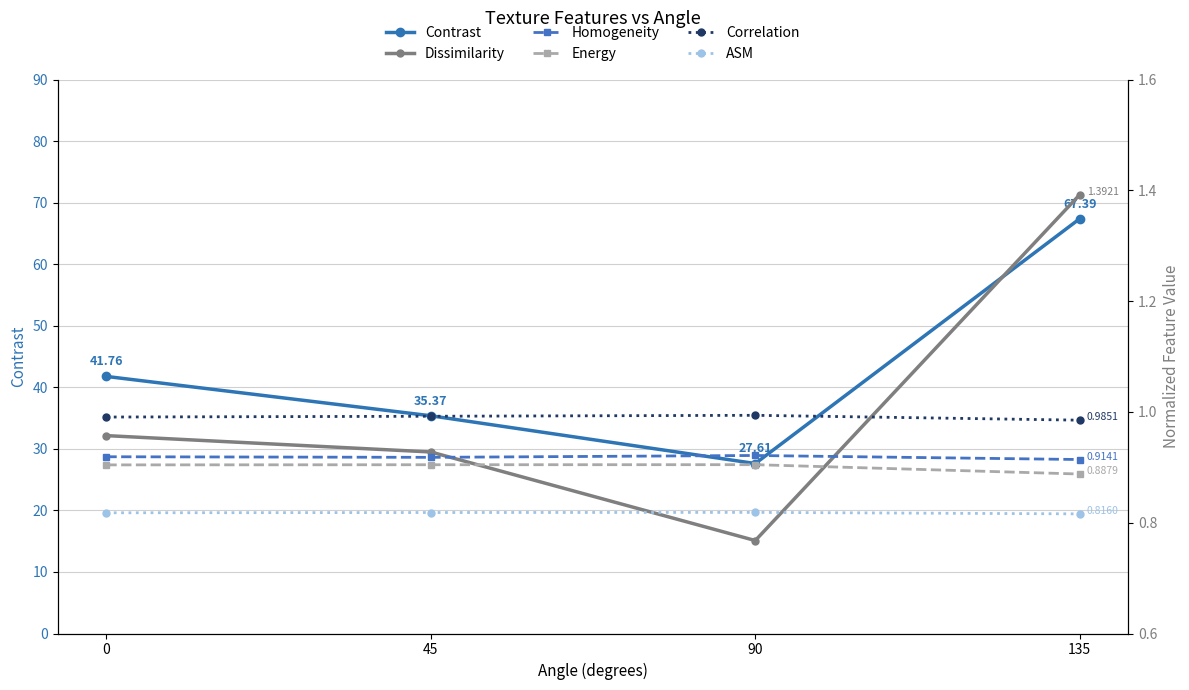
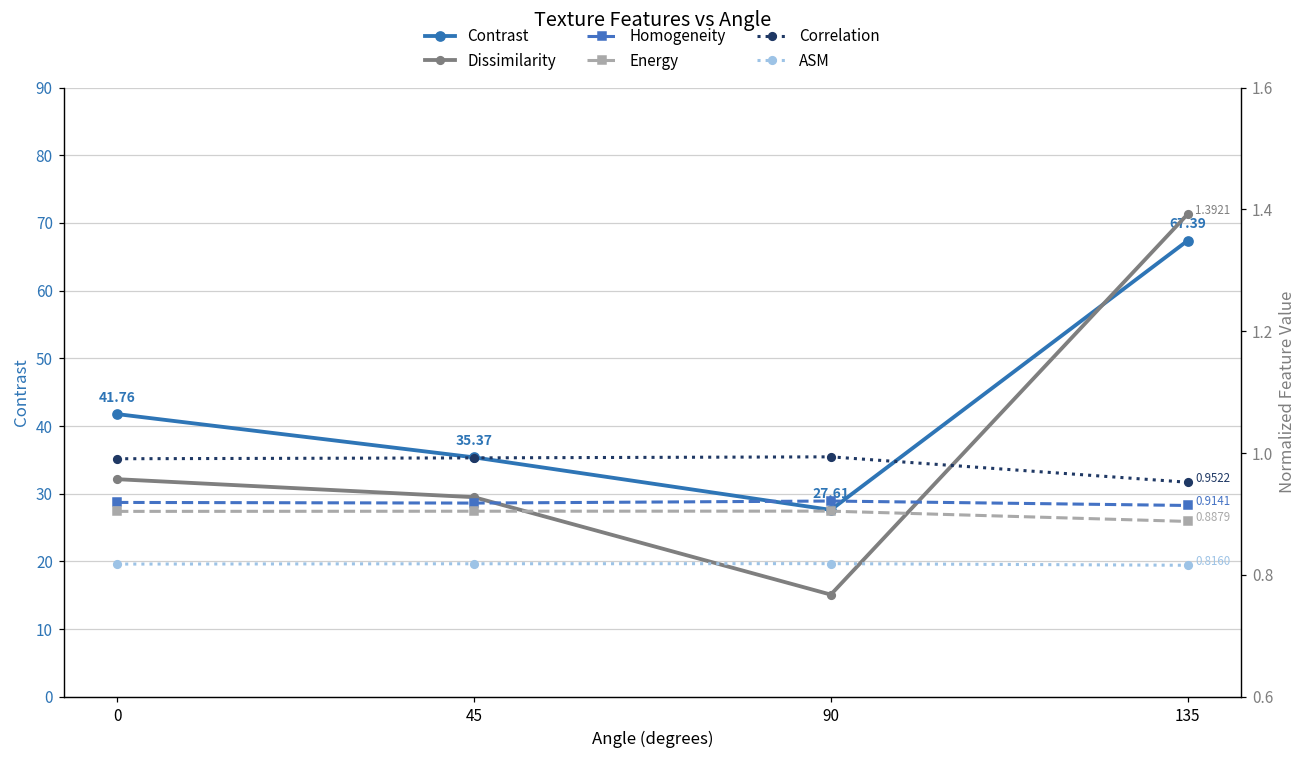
  {
    "Dissimilarity": {
      "135": 1.3921
    },
    "Energy": {
      "135": 0.8879
    },
    "Correlation": {
-     "135": 0.9851
+     "135": 0.9522
    },
    "ASM": {
      "135": 0.8160
    }
  }
